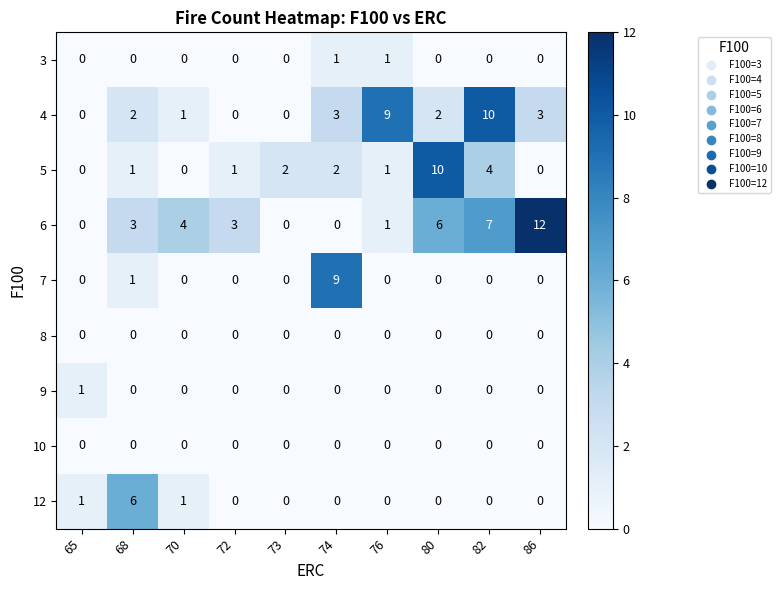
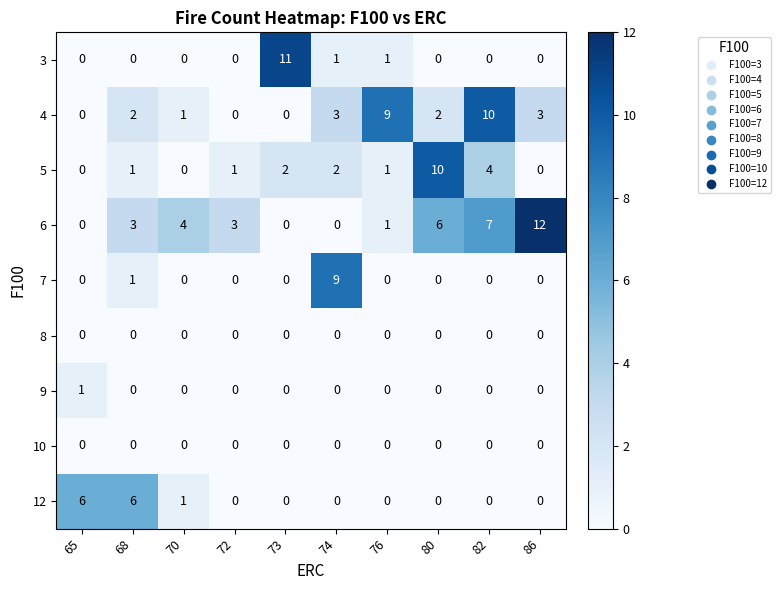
  {
    "3": {
      "65": 0,
      "68": 0,
      "70": 0,
      "72": 0,
-     "73": 0,
+     "73": 11,
      "74": 1,
      "76": 1,
      "80": 0,
      "82": 0,
      "86": 0
    },
    "4": {
      "65": 0,
      "68": 2,
      "70": 1,
      "72": 0,
      "73": 0,
      "74": 3,
      "76": 9,
      "80": 2,
      "82": 10,
      "86": 3
    },
    "5": {
      "65": 0,
      "68": 1,
      "70": 0,
      "72": 1,
      "73": 2,
      "74": 2,
      "76": 1,
      "80": 10,
      "82": 4,
      "86": 0
    },
    "6": {
      "65": 0,
      "68": 3,
      "70": 4,
      "72": 3,
      "73": 0,
      "74": 0,
      "76": 1,
      "80": 6,
      "82": 7,
      "86": 12
    },
    "7": {
      "65": 0,
      "68": 1,
      "70": 0,
      "72": 0,
      "73": 0,
      "74": 9,
      "76": 0,
      "80": 0,
      "82": 0,
      "86": 0
    },
    "8": {
      "65": 0,
      "68": 0,
      "70": 0,
      "72": 0,
      "73": 0,
      "74": 0,
      "76": 0,
      "80": 0,
      "82": 0,
      "86": 0
    },
    "9": {
      "65": 1,
      "68": 0,
      "70": 0,
      "72": 0,
      "73": 0,
      "74": 0,
      "76": 0,
      "80": 0,
      "82": 0,
      "86": 0
    },
    "10": {
      "65": 0,
      "68": 0,
      "70": 0,
      "72": 0,
      "73": 0,
      "74": 0,
      "76": 0,
      "80": 0,
      "82": 0,
      "86": 0
    },
    "12": {
-     "65": 1,
+     "65": 6,
      "68": 6,
      "70": 1,
      "72": 0,
      "73": 0,
      "74": 0,
      "76": 0,
      "80": 0,
      "82": 0,
      "86": 0
    }
  }
